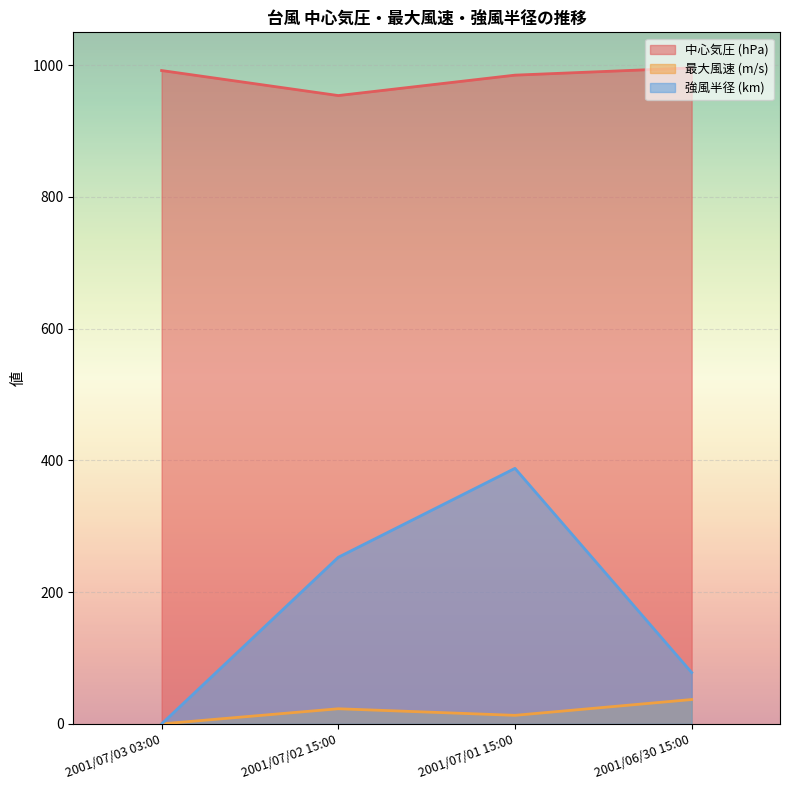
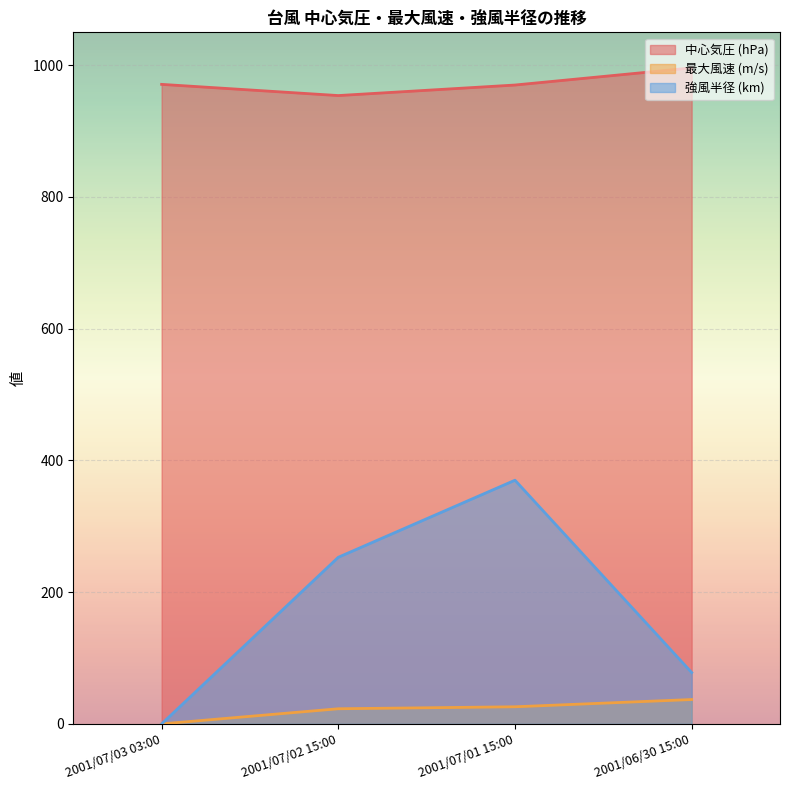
  {
    "中心気圧 (hPa)": {
-     "2001/07/03 03:00": 990,
+     "2001/07/03 03:00": 970,
      "2001/07/02 15:00": 950,
-     "2001/07/01 15:00": 990
+     "2001/07/01 15:00": 970
    },
    "最大風速 (m/s)": {
      "2001/07/02 15:00": 20,
-     "2001/07/01 15:00": 10,
+     "2001/07/01 15:00": 30,
      "2001/06/30 15:00": 40
    },
    "強風半径 (km)": {
      "2001/07/02 15:00": 250,
-     "2001/07/01 15:00": 390,
+     "2001/07/01 15:00": 370,
      "2001/06/30 15:00": 80
    }
  }
